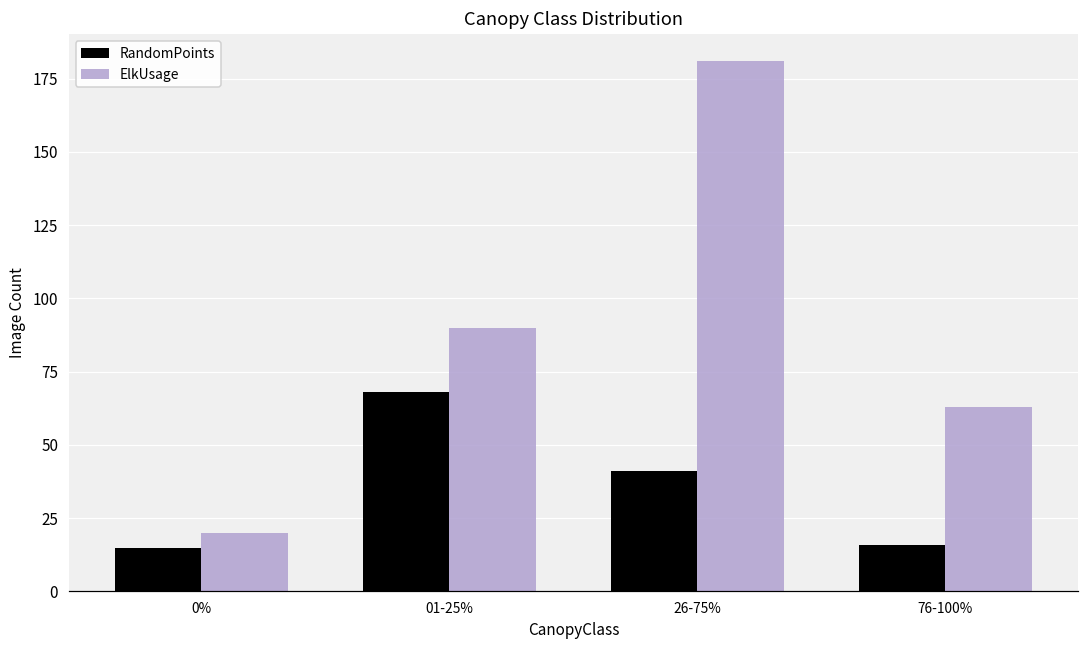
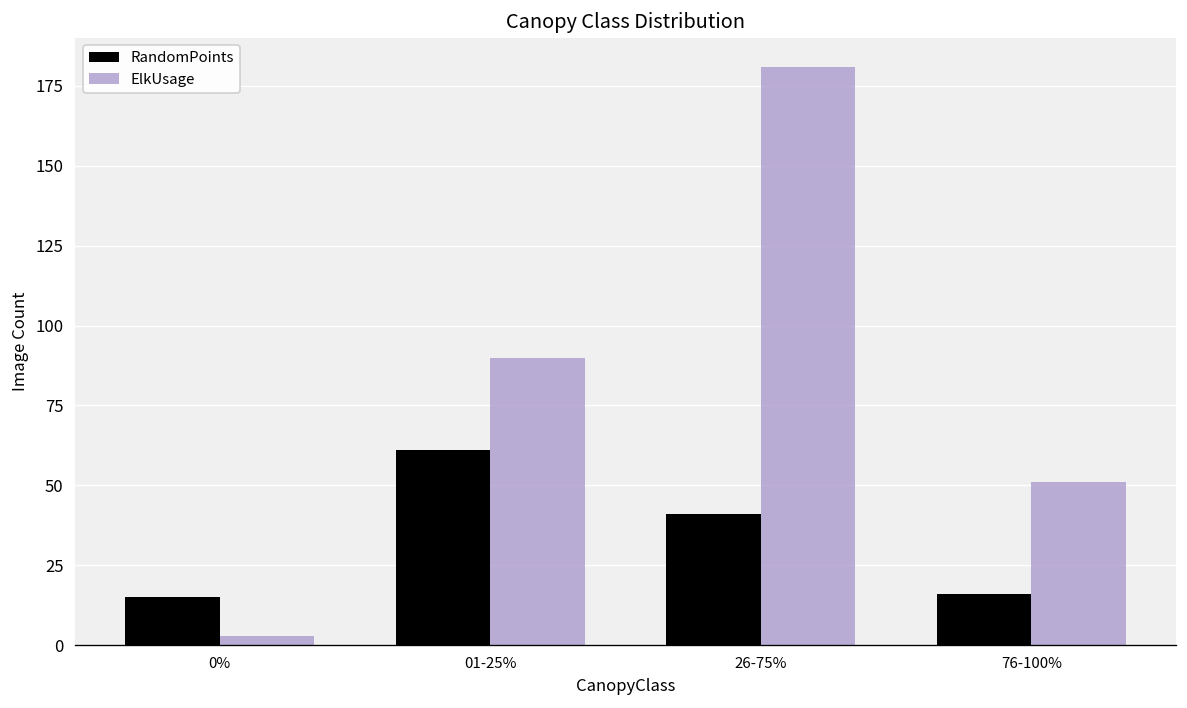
  {
    "RandomPoints": {
      "0%": 15,
-     "01-25%": 68,
+     "01-25%": 61,
      "26-75%": 41,
      "76-100%": 16
    },
    "ElkUsage": {
-     "0%": 20,
+     "0%": 3,
      "01-25%": 90,
      "26-75%": 181,
-     "76-100%": 63
+     "76-100%": 51
    }
  }
